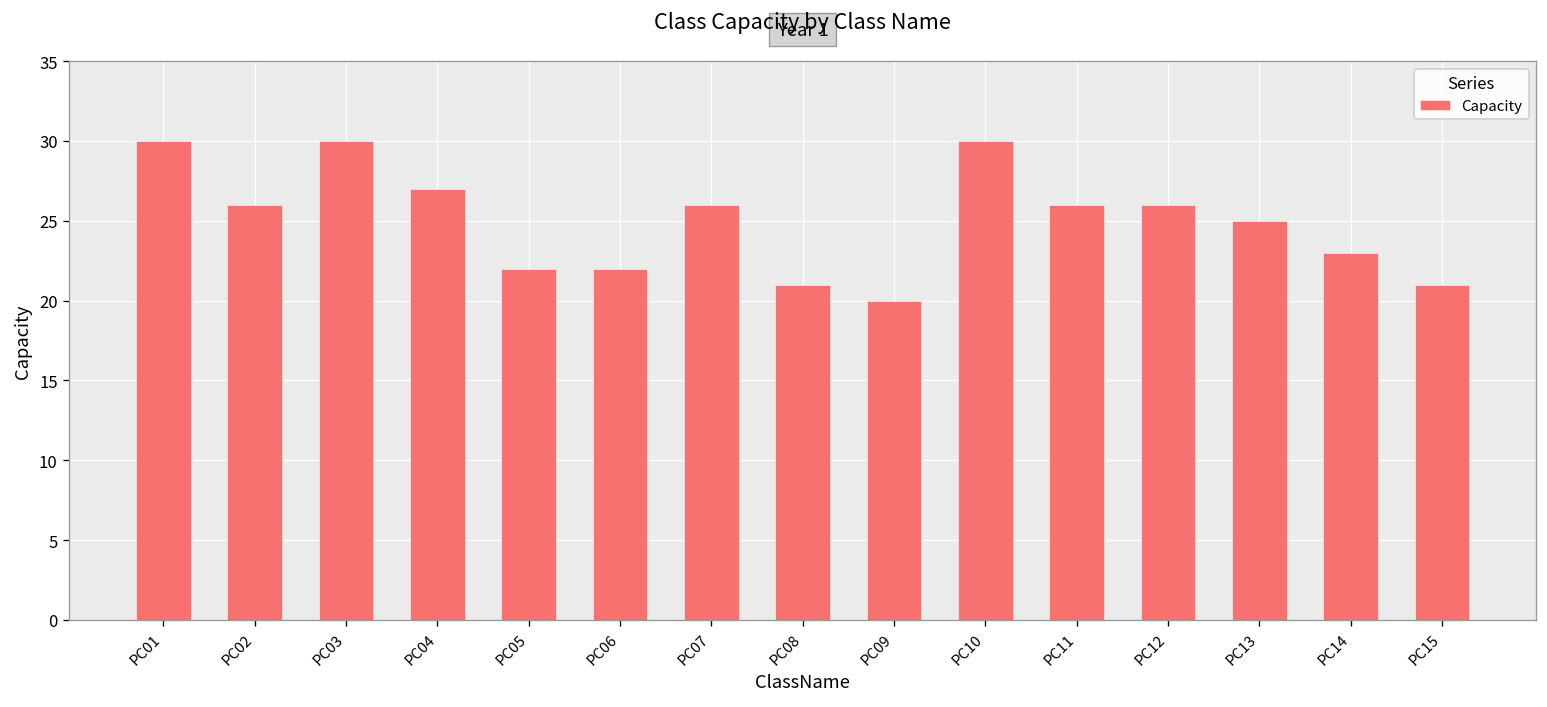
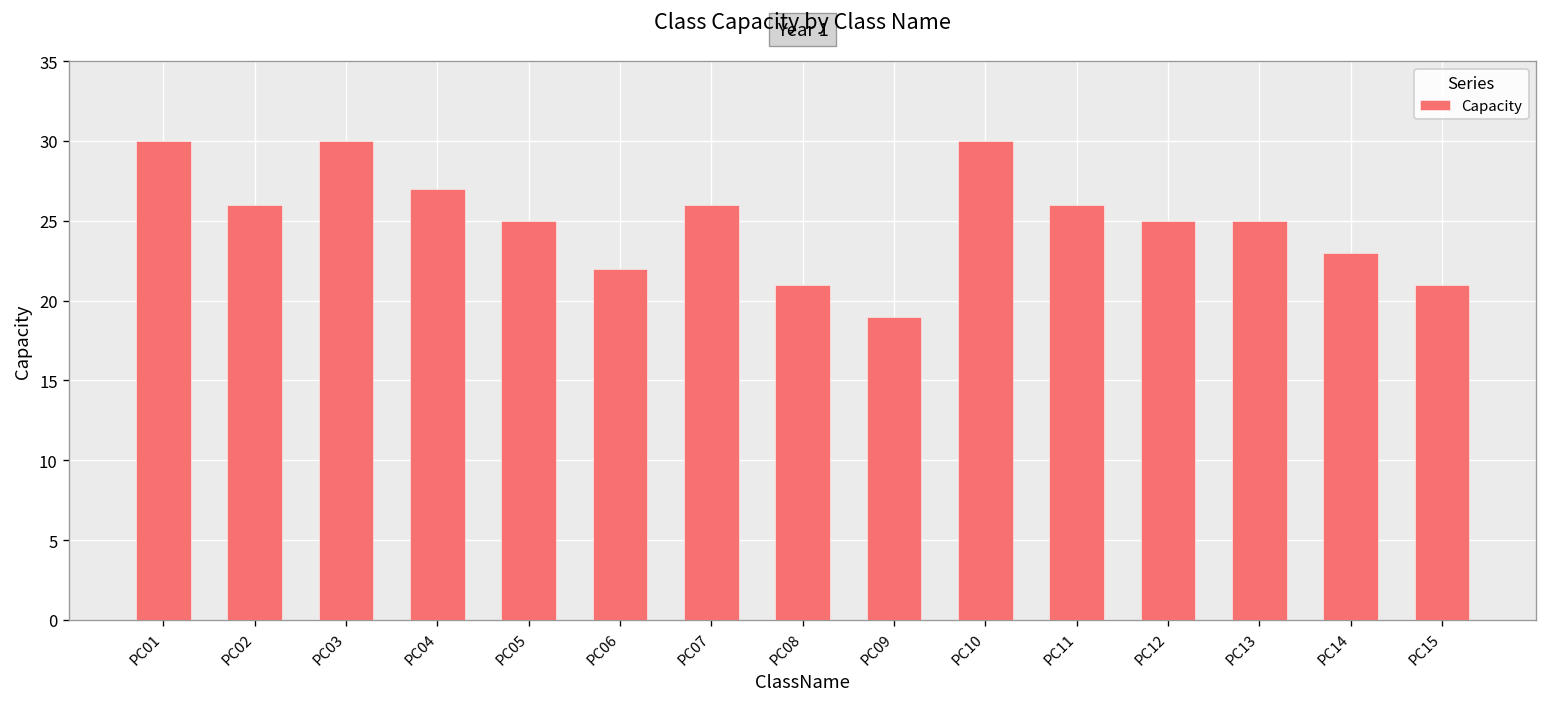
  {
    "PC01": 30,
    "PC02": 26,
    "PC03": 30,
    "PC04": 27,
-   "PC05": 22,
+   "PC05": 25,
    "PC06": 22,
    "PC07": 26,
    "PC08": 21,
-   "PC09": 20,
+   "PC09": 19,
    "PC10": 30,
    "PC11": 26,
-   "PC12": 26,
+   "PC12": 25,
    "PC13": 25,
    "PC14": 23,
    "PC15": 21
  }
